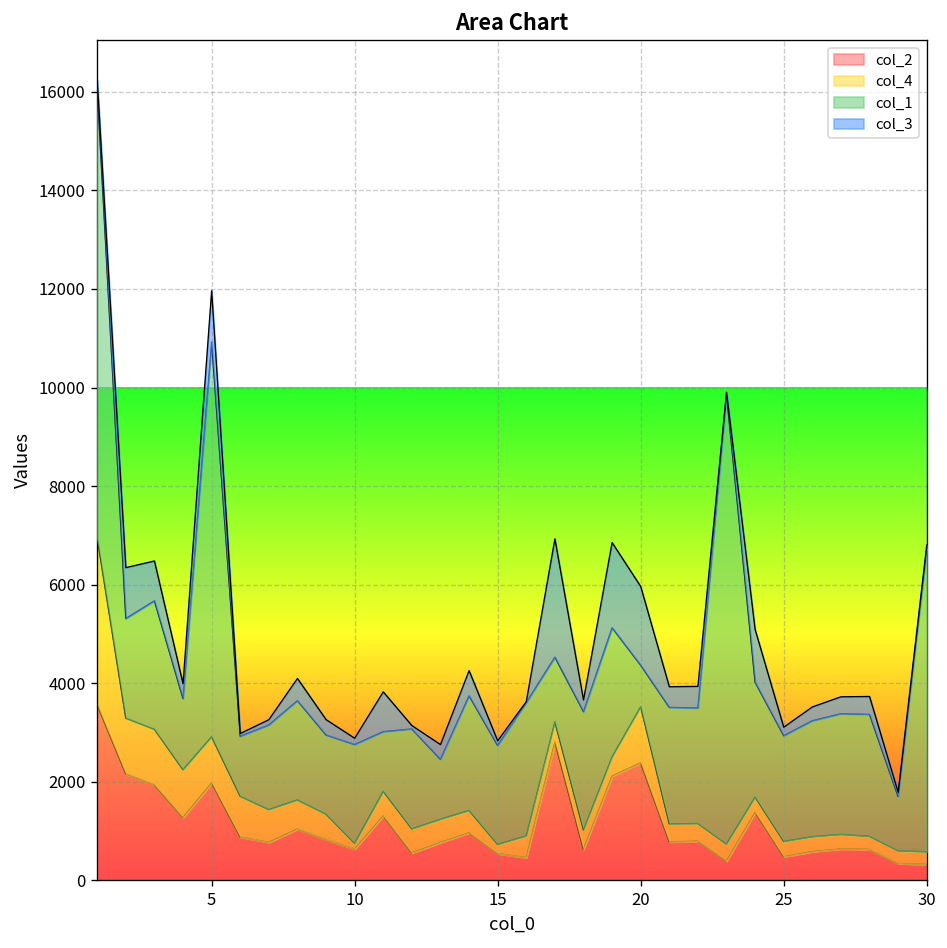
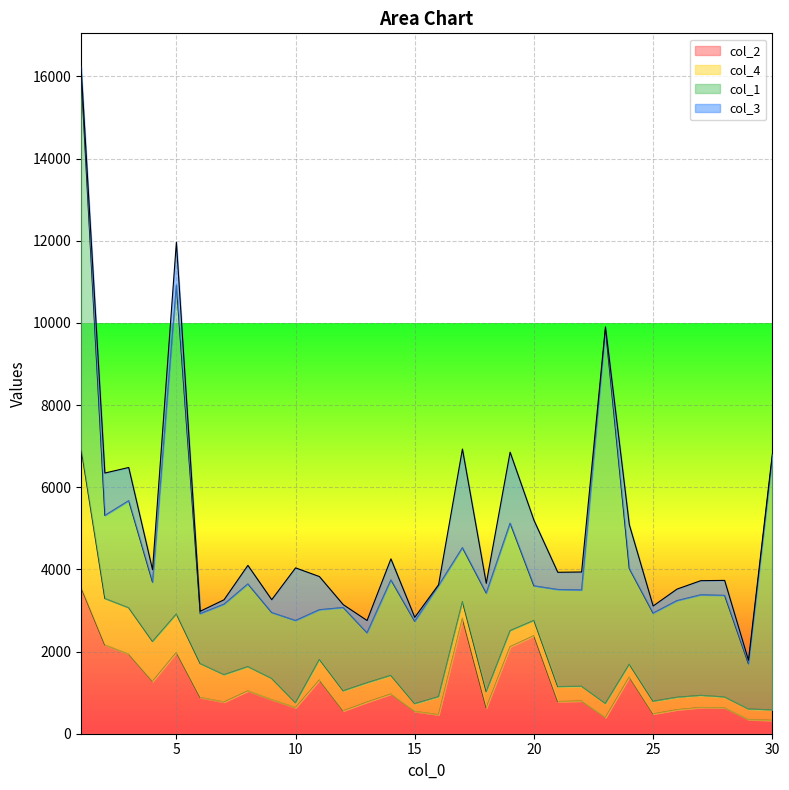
  {
    "col_2": {
      "5": 2000,
      "10": 600,
      "15": 500,
      "20": 2400,
      "25": 500,
      "30": 300
    },
    "col_4": {
      "5": 900,
      "10": 100,
      "15": 200,
-     "20": 1100,
+     "20": 400,
      "25": 300,
      "30": 300
    },
    "col_1": {
      "5": 8000,
      "10": 2000,
      "15": 2000,
      "20": 800,
      "25": 2100,
      "30": 6200
    },
    "col_3": {
      "5": 1000,
-     "10": 100,
+     "10": 1300,
      "15": 100,
      "20": 1600,
      "25": 200,
      "30": 100
    }
  }
